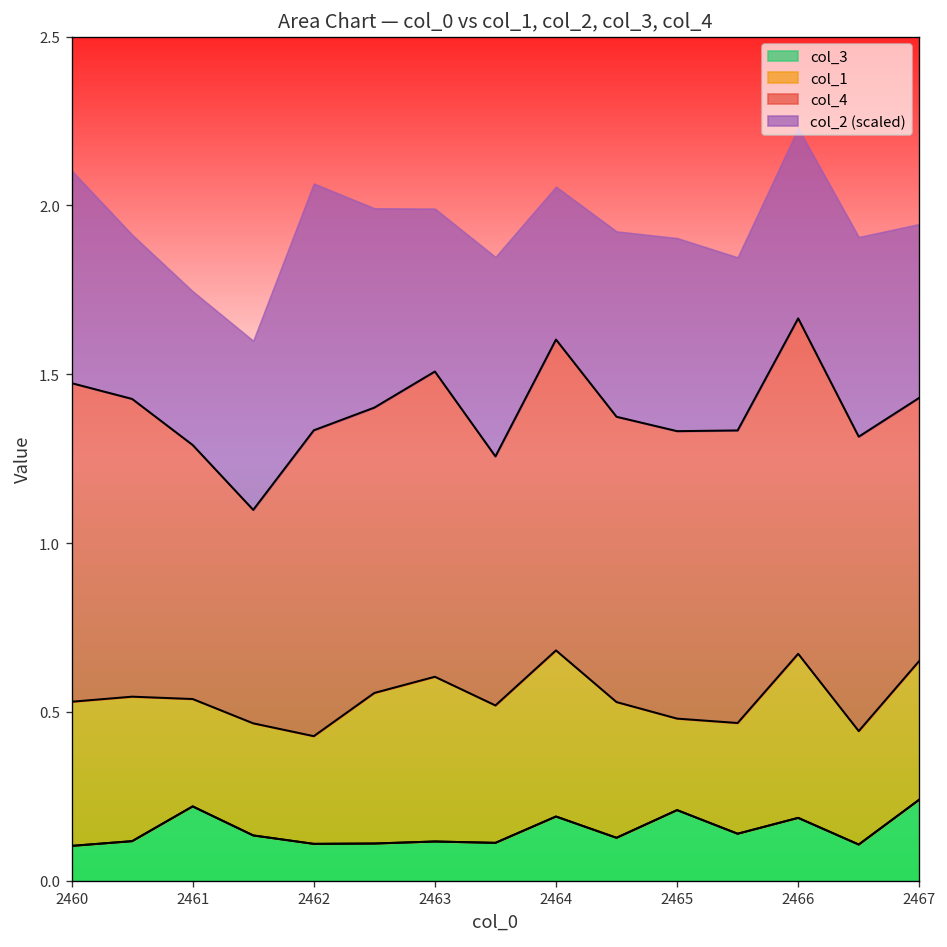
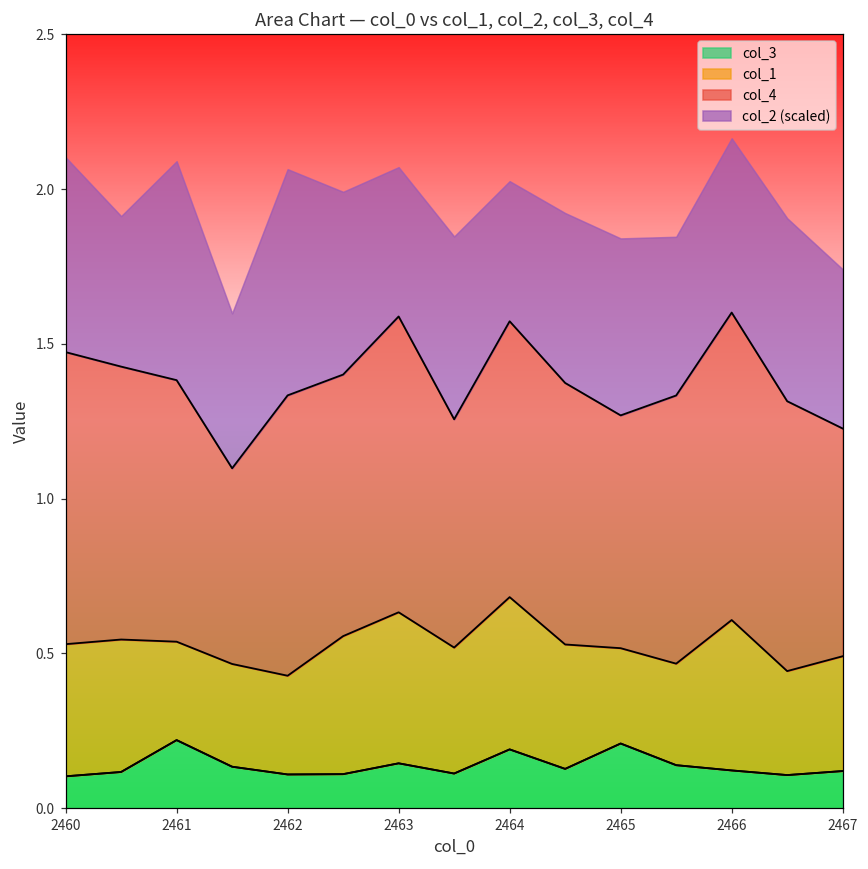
  {
    "col_3": {
      "2460": 0.10,
      "2461": 0.22,
      "2462": 0.11,
-     "2463": 0.12,
+     "2463": 0.15,
      "2464": 0.19,
      "2465": 0.21,
-     "2466": 0.19,
-     "2467": 0.24
+     "2466": 0.12,
+     "2467": 0.12
    },
    "col_1": {
      "2460": 0.43,
      "2461": 0.32,
      "2462": 0.32,
      "2463": 0.49,
      "2464": 0.49,
-     "2465": 0.27,
+     "2465": 0.31,
      "2466": 0.49,
-     "2467": 0.41
+     "2467": 0.37
    },
    "col_4": {
      "2460": 0.94,
-     "2461": 0.75,
+     "2461": 0.85,
      "2462": 0.91,
-     "2463": 0.90,
-     "2464": 0.92,
-     "2465": 0.85,
+     "2463": 0.96,
+     "2464": 0.89,
+     "2465": 0.75,
      "2466": 0.99,
-     "2467": 0.78
+     "2467": 0.74
    },
    "col_2 (scaled)": {
      "2460": 0.63,
-     "2461": 0.46,
+     "2461": 0.71,
      "2462": 0.73,
      "2463": 0.48,
      "2464": 0.45,
      "2465": 0.57,
      "2467": 0.51
    }
  }
